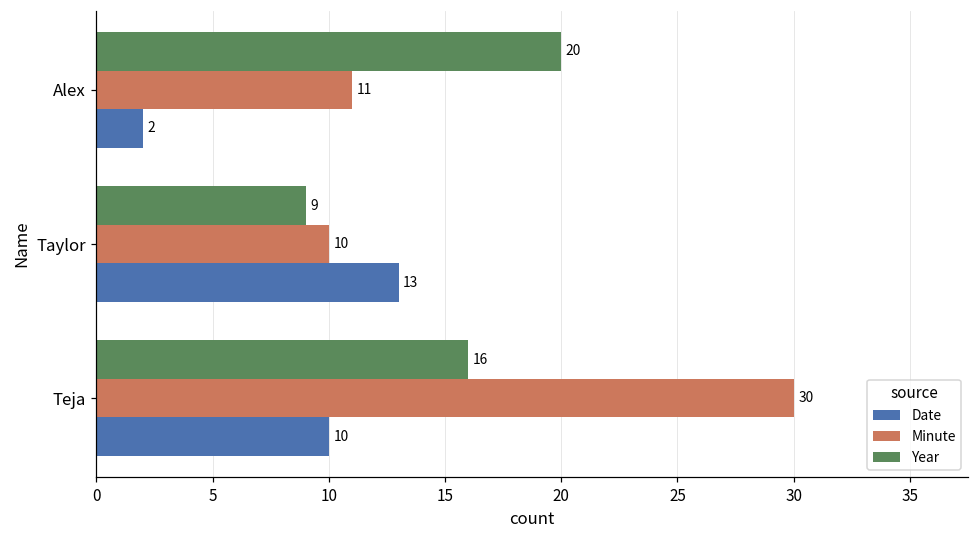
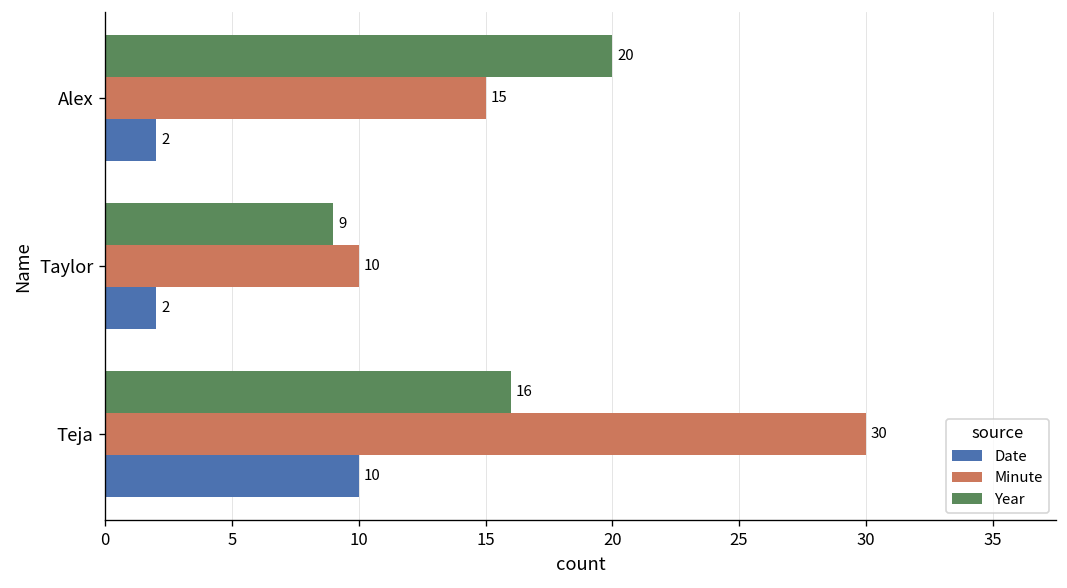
  {
    "Date": {
      "Alex": 2,
-     "Taylor": 13,
+     "Taylor": 2,
      "Teja": 10
    },
    "Minute": {
-     "Alex": 11,
+     "Alex": 15,
      "Taylor": 10,
      "Teja": 30
    },
    "Year": {
      "Alex": 20,
      "Taylor": 9,
      "Teja": 16
    }
  }
